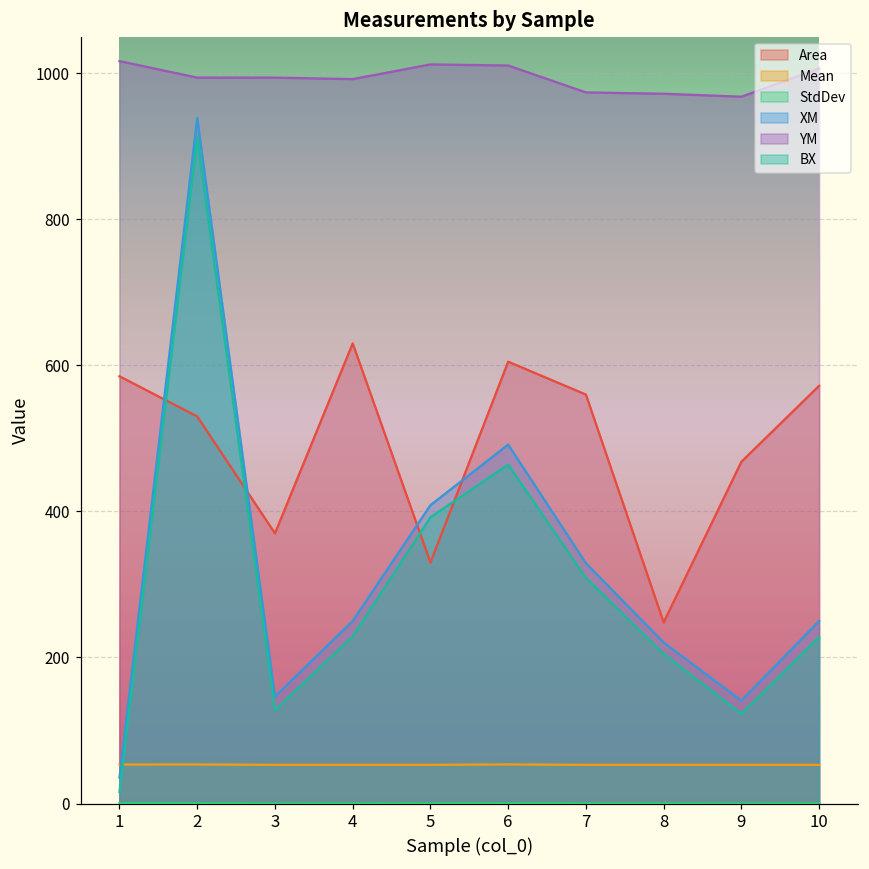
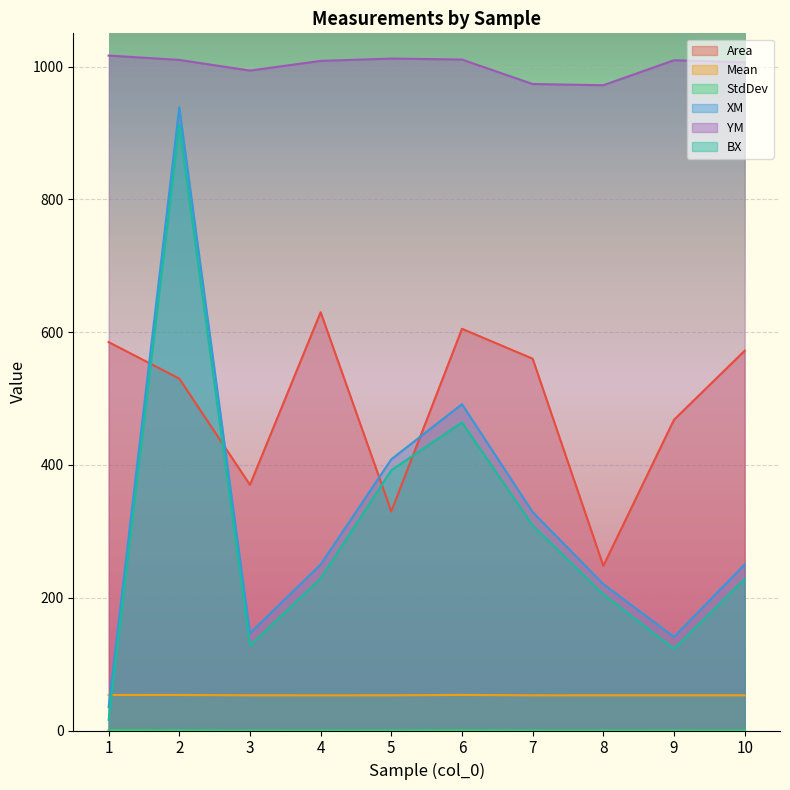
  {
    "YM": {
      "1": 1020,
-     "2": 990,
+     "2": 1010,
      "3": 990,
-     "4": 990,
+     "4": 1010,
      "5": 1010,
      "6": 1010,
      "7": 970,
      "8": 970,
-     "9": 970
+     "9": 1010
    }
  }
